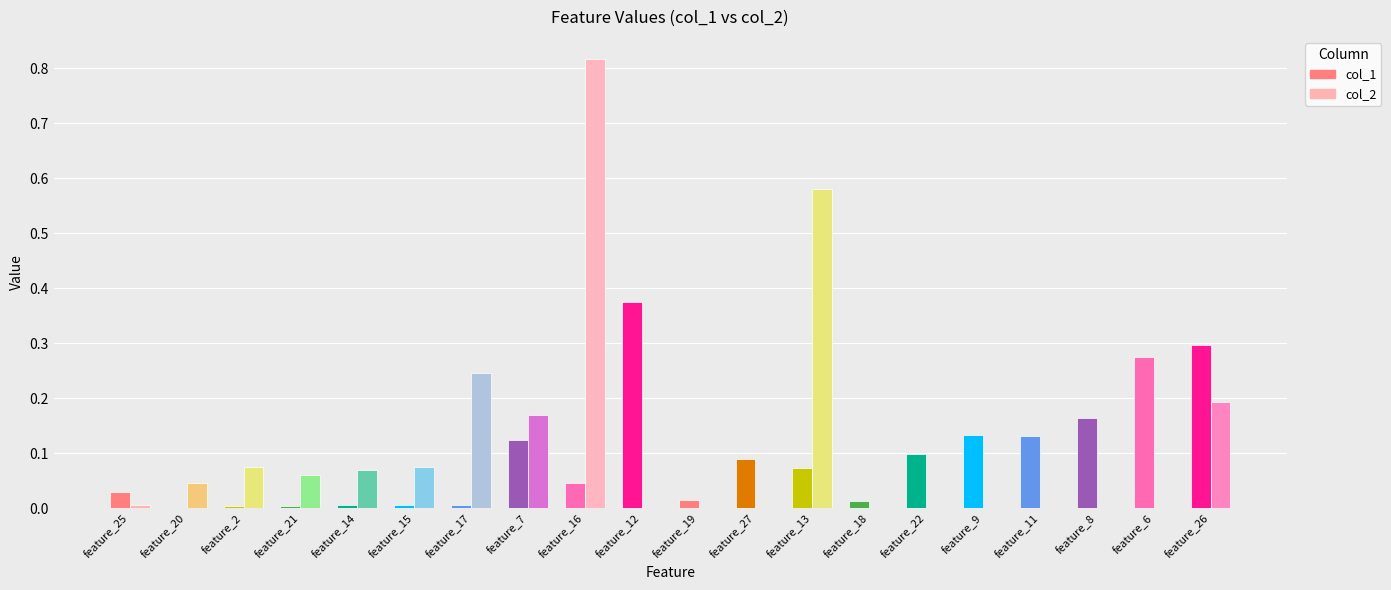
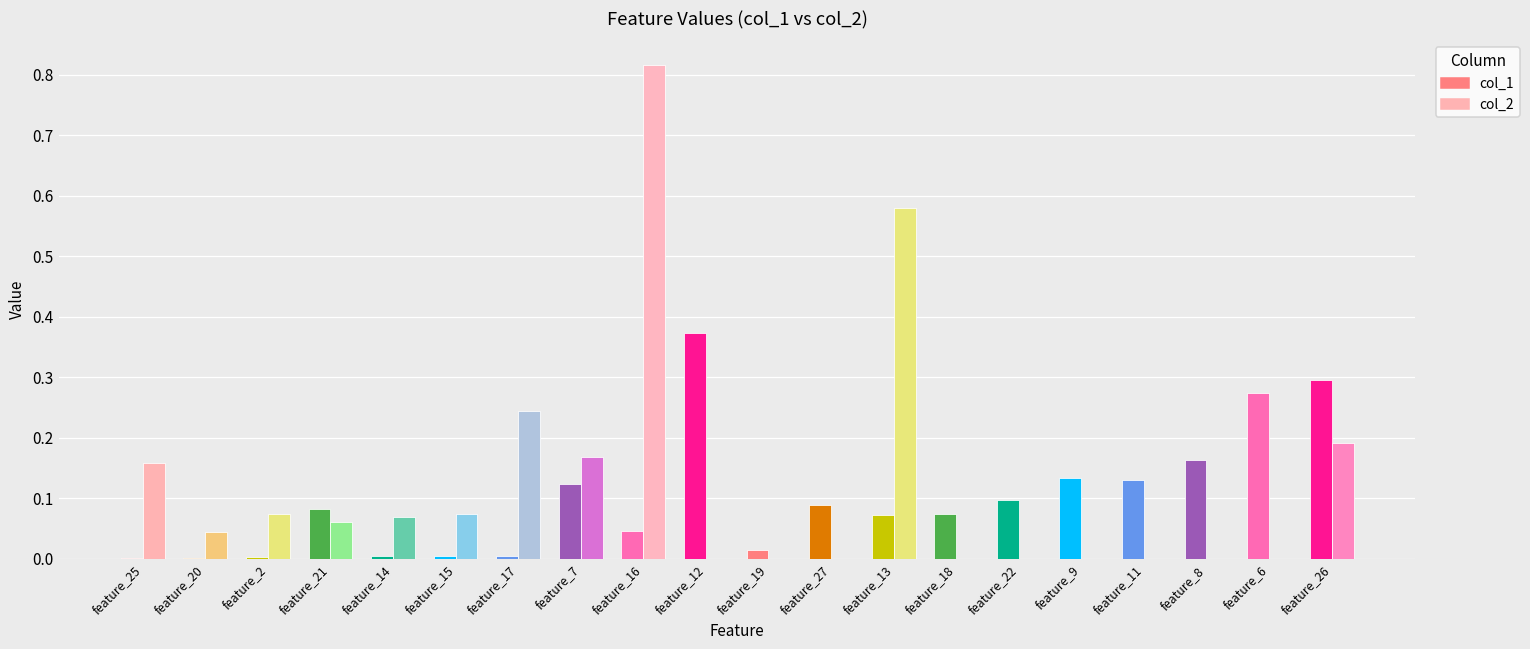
  {
    "col_1": {
-     "feature_25": 0.03,
-     "feature_21": 0.00,
+     "feature_25": 0.00,
+     "feature_21": 0.08,
      "feature_14": 0.01,
      "feature_15": 0.01,
      "feature_17": 0.01,
      "feature_7": 0.12,
      "feature_16": 0.05,
      "feature_12": 0.37,
      "feature_19": 0.01,
      "feature_27": 0.09,
      "feature_13": 0.07,
-     "feature_18": 0.01,
+     "feature_18": 0.07,
      "feature_22": 0.10,
      "feature_9": 0.13,
      "feature_11": 0.13,
      "feature_8": 0.16,
      "feature_6": 0.28,
      "feature_26": 0.30
    },
    "col_2": {
-     "feature_25": 0.01,
+     "feature_25": 0.16,
      "feature_20": 0.05,
      "feature_2": 0.08,
      "feature_21": 0.06,
      "feature_14": 0.07,
      "feature_15": 0.08,
      "feature_17": 0.25,
      "feature_7": 0.17,
      "feature_16": 0.82,
      "feature_12": 0.00,
      "feature_19": 0.00,
      "feature_27": 0.00,
      "feature_13": 0.58,
      "feature_18": 0.00,
      "feature_22": 0.00,
      "feature_9": 0.00,
      "feature_11": 0.00,
      "feature_8": 0.00,
      "feature_6": 0.00,
      "feature_26": 0.19
    }
  }
